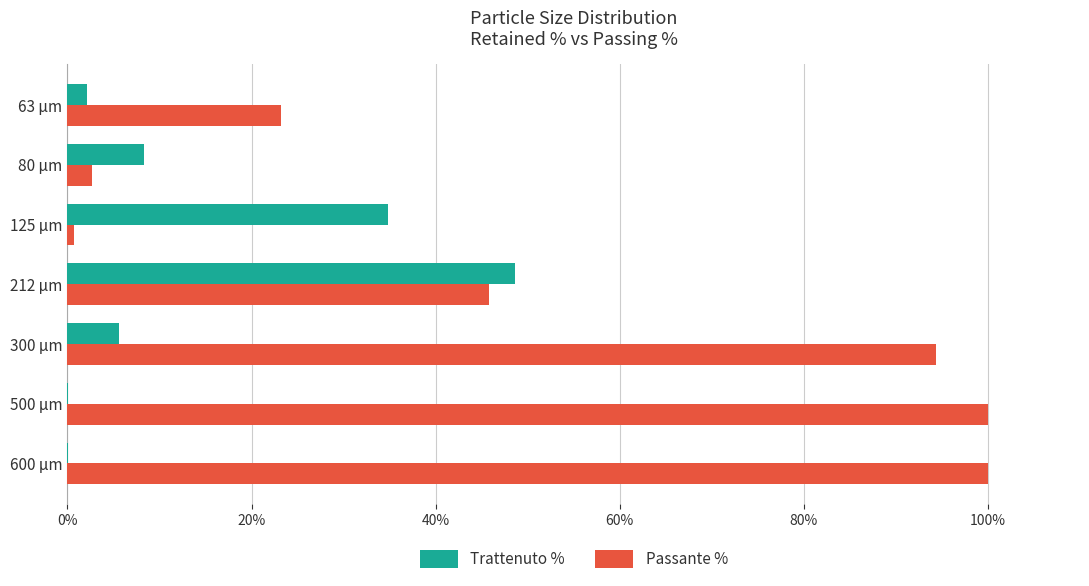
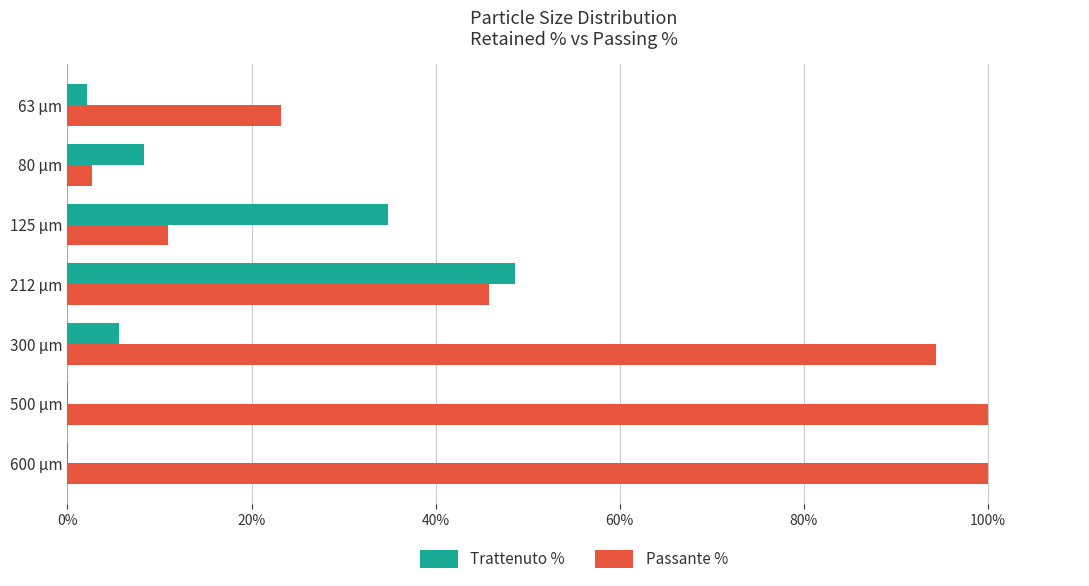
  {
    "Trattenuto %": {
      "63 µm": "2%",
      "80 µm": "8%",
      "125 µm": "35%",
      "212 µm": "49%",
      "300 µm": "6%"
    },
    "Passante %": {
      "63 µm": "23%",
      "80 µm": "3%",
-     "125 µm": "1%",
+     "125 µm": "11%",
      "212 µm": "46%",
      "300 µm": "94%",
      "500 µm": "100%",
      "600 µm": "100%"
    }
  }
